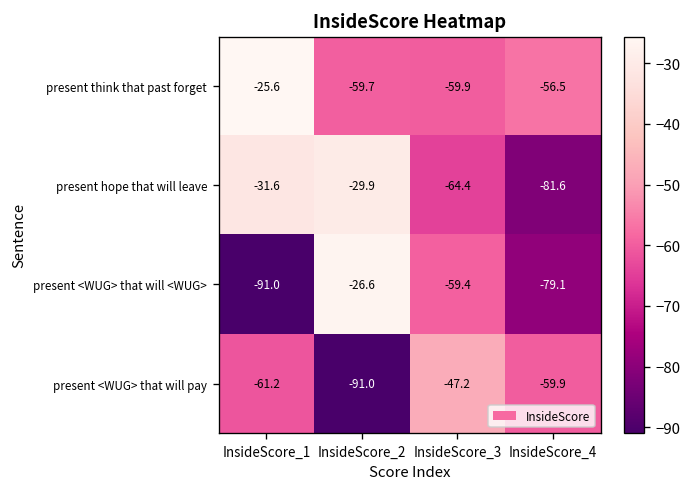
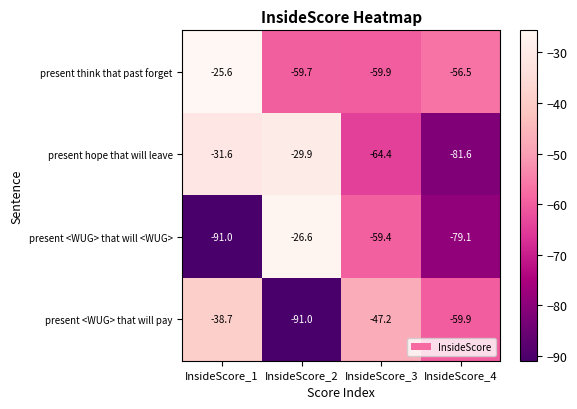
  {
    "present think that past forget": {
      "InsideScore_1": -25.6,
      "InsideScore_2": -59.7,
      "InsideScore_3": -59.9,
      "InsideScore_4": -56.5
    },
    "present hope that will leave": {
      "InsideScore_1": -31.6,
      "InsideScore_2": -29.9,
      "InsideScore_3": -64.4,
      "InsideScore_4": -81.6
    },
    "present <WUG> that will <WUG>": {
      "InsideScore_1": -91.0,
      "InsideScore_2": -26.6,
      "InsideScore_3": -59.4,
      "InsideScore_4": -79.1
    },
    "present <WUG> that will pay": {
-     "InsideScore_1": -61.2,
+     "InsideScore_1": -38.7,
      "InsideScore_2": -91.0,
      "InsideScore_3": -47.2,
      "InsideScore_4": -59.9
    }
  }
